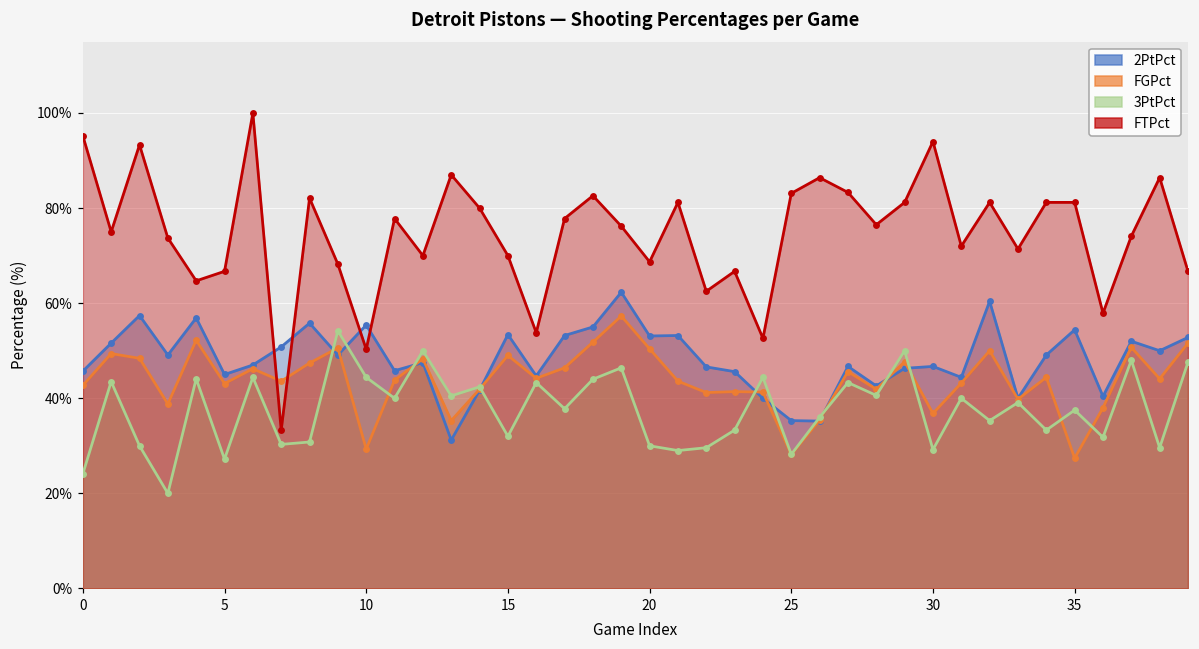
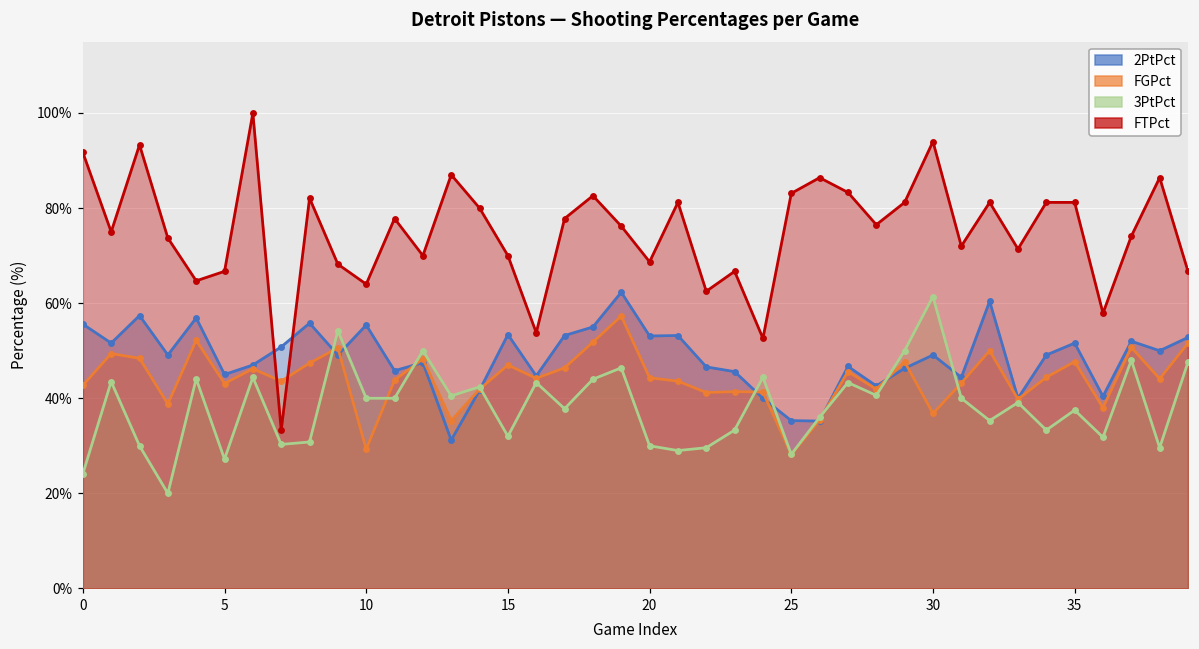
  {
    "2PtPct": {
-     "0": "46%",
+     "0": "56%",
      "5": "45%",
      "10": "55%",
      "15": "53%",
      "20": "53%",
      "25": "35%",
-     "30": "47%",
-     "35": "54%"
+     "30": "49%",
+     "35": "52%"
    },
    "FGPct": {
      "0": "43%",
      "5": "43%",
      "10": "29%",
-     "15": "49%",
-     "20": "50%",
+     "15": "47%",
+     "20": "44%",
      "30": "37%",
-     "35": "27%"
+     "35": "48%"
    },
    "3PtPct": {
      "0": "24%",
      "5": "27%",
-     "10": "44%",
+     "10": "40%",
      "15": "32%",
      "20": "30%",
-     "30": "29%",
+     "30": "61%",
      "35": "38%"
    },
    "FTPct": {
-     "0": "95%",
+     "0": "92%",
      "5": "67%",
-     "10": "50%",
+     "10": "64%",
      "15": "70%",
      "20": "69%",
      "25": "83%",
      "30": "94%",
      "35": "81%"
    }
  }
